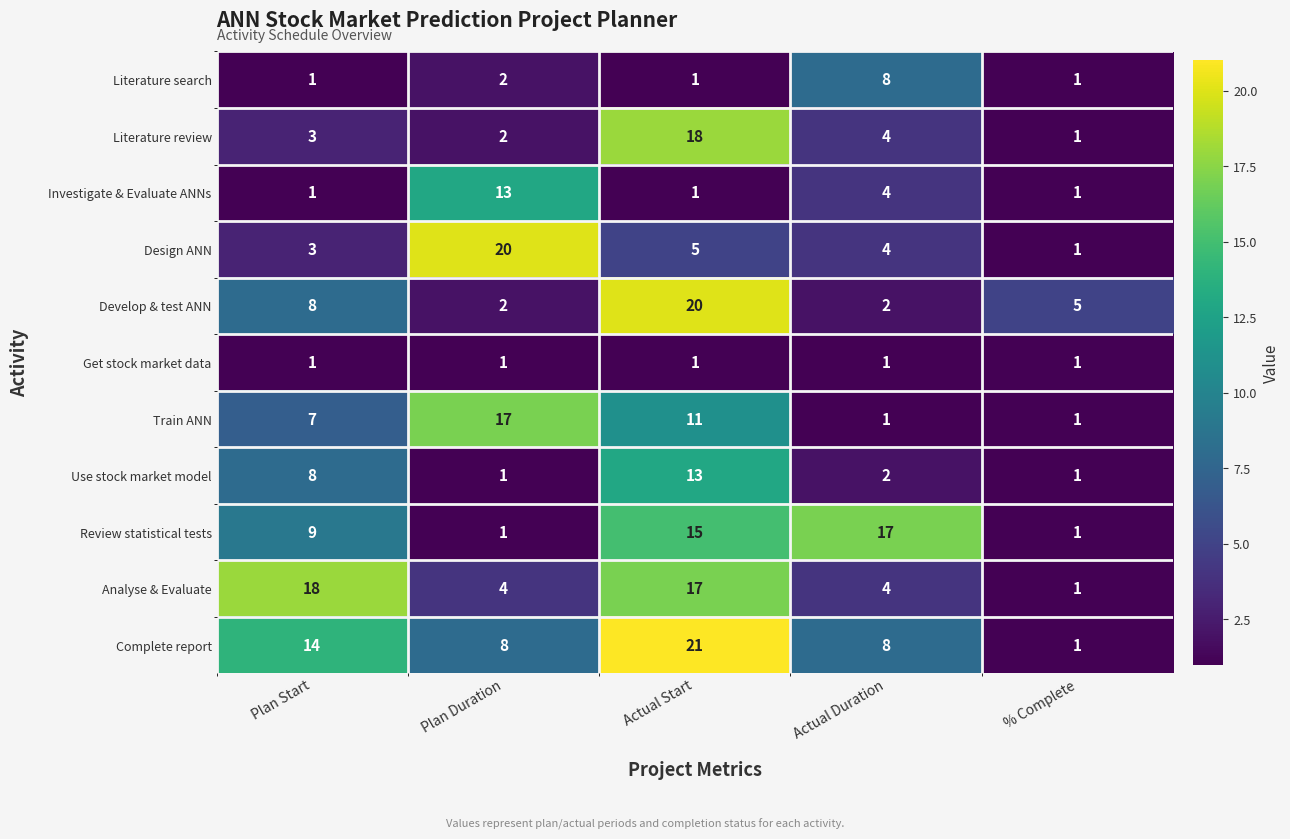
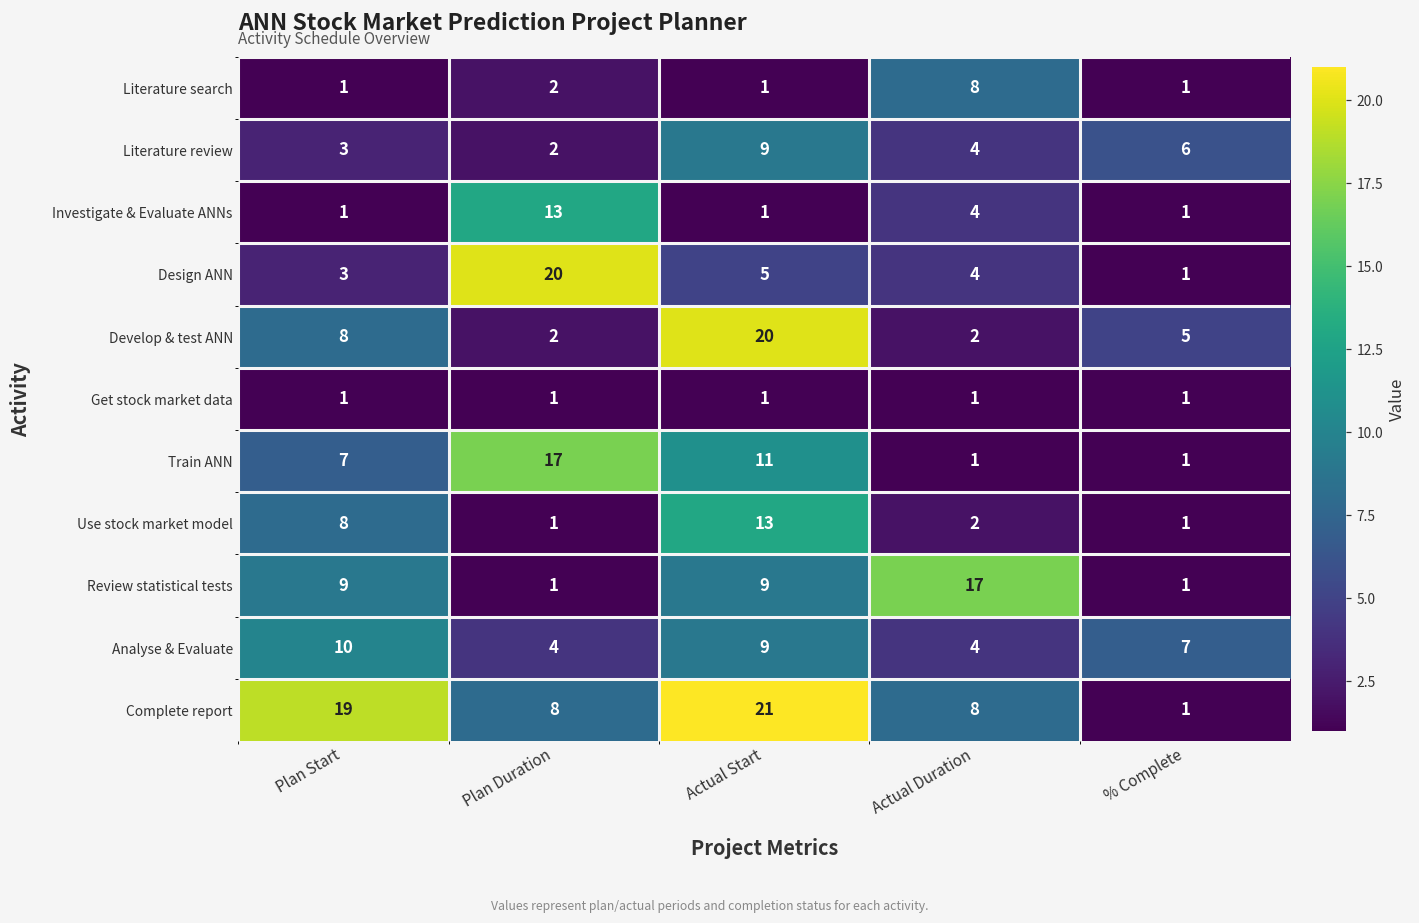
  {
    "Literature search": {
      "Plan Start": 1,
      "Plan Duration": 2,
      "Actual Start": 1,
      "Actual Duration": 8,
      "% Complete": 1
    },
    "Literature review": {
      "Plan Start": 3,
      "Plan Duration": 2,
-     "Actual Start": 18,
+     "Actual Start": 9,
      "Actual Duration": 4,
-     "% Complete": 1
+     "% Complete": 6
    },
    "Investigate & Evaluate ANNs": {
      "Plan Start": 1,
      "Plan Duration": 13,
      "Actual Start": 1,
      "Actual Duration": 4,
      "% Complete": 1
    },
    "Design ANN": {
      "Plan Start": 3,
      "Plan Duration": 20,
      "Actual Start": 5,
      "Actual Duration": 4,
      "% Complete": 1
    },
    "Develop & test ANN": {
      "Plan Start": 8,
      "Plan Duration": 2,
      "Actual Start": 20,
      "Actual Duration": 2,
      "% Complete": 5
    },
    "Get stock market data": {
      "Plan Start": 1,
      "Plan Duration": 1,
      "Actual Start": 1,
      "Actual Duration": 1,
      "% Complete": 1
    },
    "Train ANN": {
      "Plan Start": 7,
      "Plan Duration": 17,
      "Actual Start": 11,
      "Actual Duration": 1,
      "% Complete": 1
    },
    "Use stock market model": {
      "Plan Start": 8,
      "Plan Duration": 1,
      "Actual Start": 13,
      "Actual Duration": 2,
      "% Complete": 1
    },
    "Review statistical tests": {
      "Plan Start": 9,
      "Plan Duration": 1,
-     "Actual Start": 15,
+     "Actual Start": 9,
      "Actual Duration": 17,
      "% Complete": 1
    },
    "Analyse & Evaluate": {
-     "Plan Start": 18,
+     "Plan Start": 10,
      "Plan Duration": 4,
-     "Actual Start": 17,
+     "Actual Start": 9,
      "Actual Duration": 4,
-     "% Complete": 1
+     "% Complete": 7
    },
    "Complete report": {
-     "Plan Start": 14,
+     "Plan Start": 19,
      "Plan Duration": 8,
      "Actual Start": 21,
      "Actual Duration": 8,
      "% Complete": 1
    }
  }
